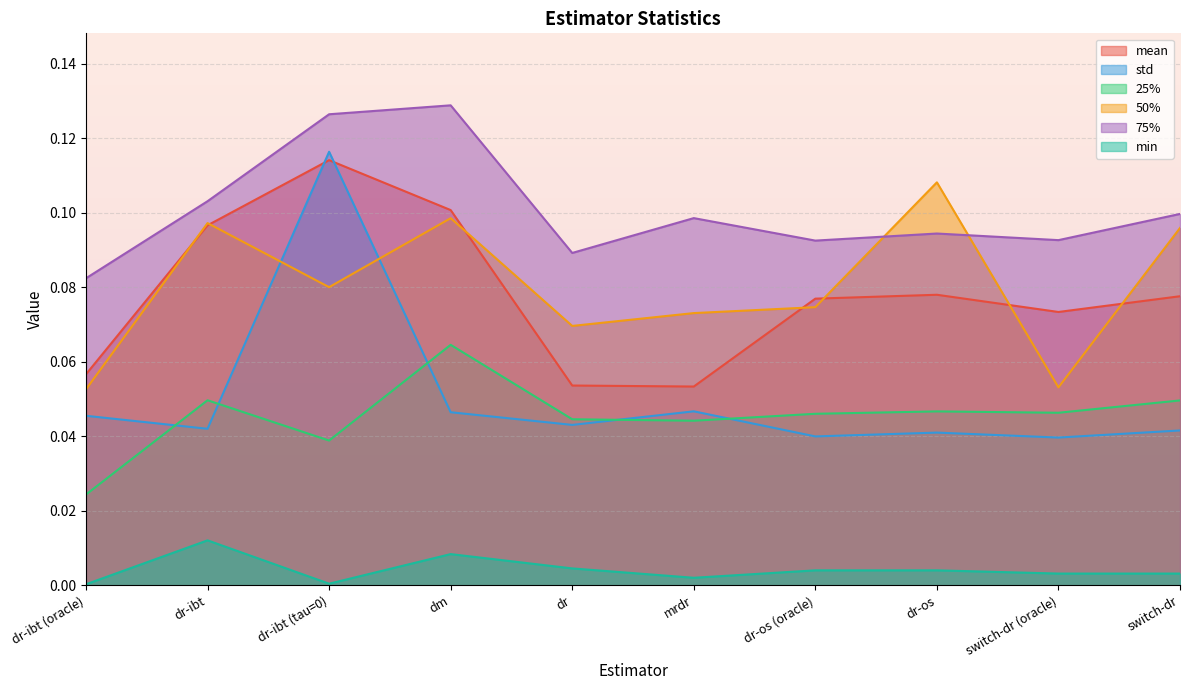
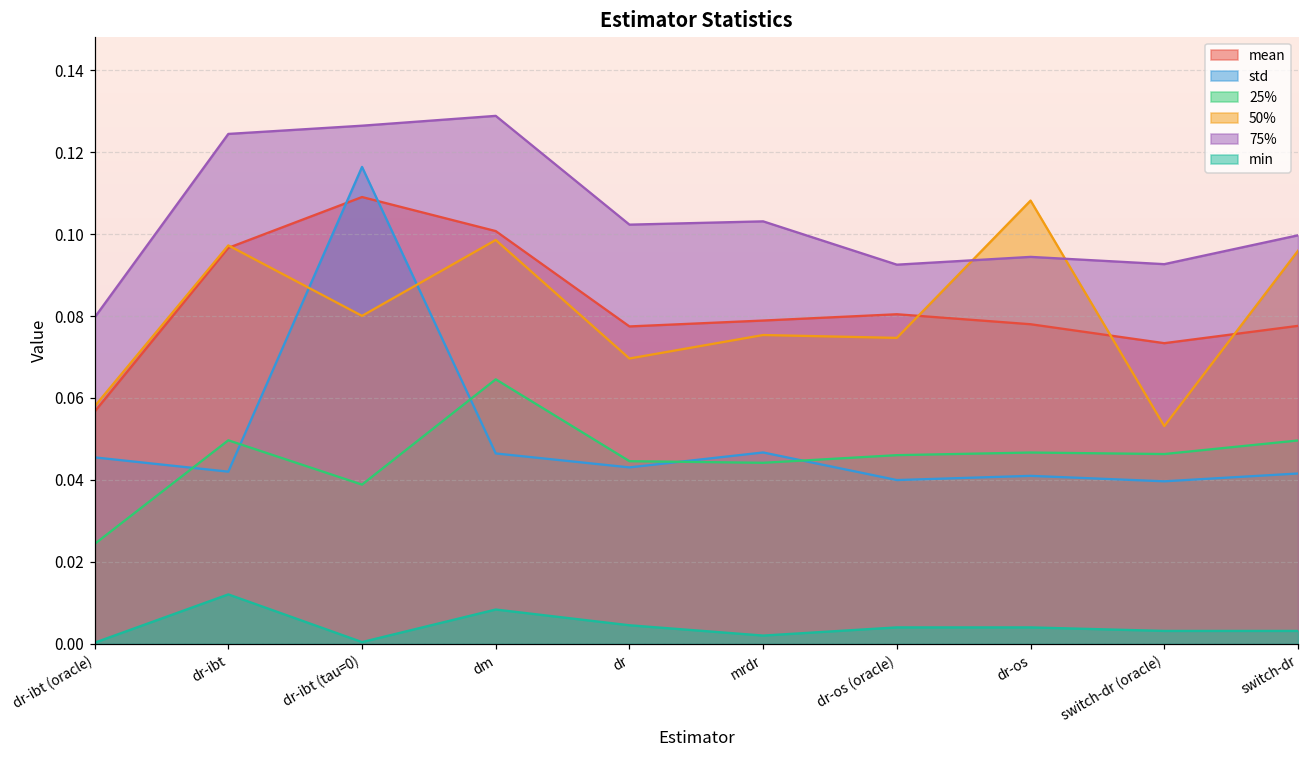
  {
    "mean": {
      "dr-ibt (oracle)": 0.057,
-     "dr-ibt (tau=0)": 0.114,
+     "dr-ibt (tau=0)": 0.109,
      "dm": 0.101,
-     "dr": 0.054,
-     "mrdr": 0.053,
-     "dr-os (oracle)": 0.077,
+     "dr": 0.077,
+     "mrdr": 0.079,
+     "dr-os (oracle)": 0.080,
      "dr-os": 0.078,
      "switch-dr (oracle)": 0.073,
      "switch-dr": 0.078
    },
    "50%": {
-     "dr-ibt (oracle)": 0.053,
+     "dr-ibt (oracle)": 0.058,
      "dr-ibt (tau=0)": 0.080,
      "dm": 0.099,
      "dr": 0.070,
-     "mrdr": 0.073,
+     "mrdr": 0.075,
      "dr-os (oracle)": 0.075,
      "dr-os": 0.108,
      "switch-dr (oracle)": 0.053,
      "switch-dr": 0.096
    },
    "75%": {
-     "dr-ibt (oracle)": 0.082,
-     "dr-ibt": 0.103,
+     "dr-ibt (oracle)": 0.080,
+     "dr-ibt": 0.124,
      "dr-ibt (tau=0)": 0.126,
      "dm": 0.129,
-     "dr": 0.089,
-     "mrdr": 0.099,
+     "dr": 0.102,
+     "mrdr": 0.103,
      "dr-os (oracle)": 0.093,
      "dr-os": 0.094,
      "switch-dr (oracle)": 0.093,
      "switch-dr": 0.100
    }
  }
